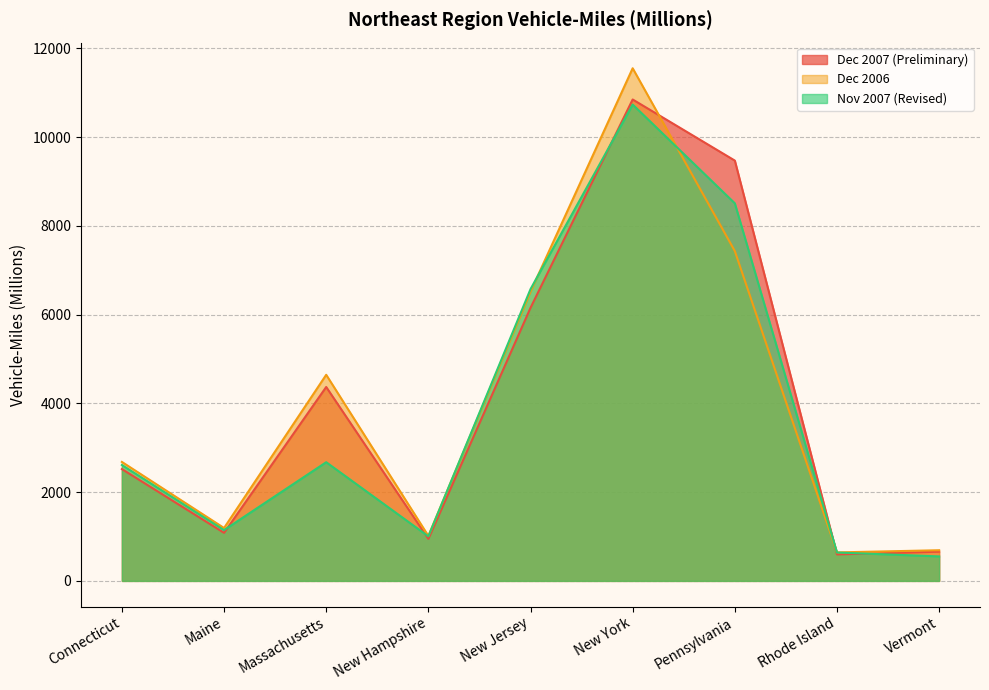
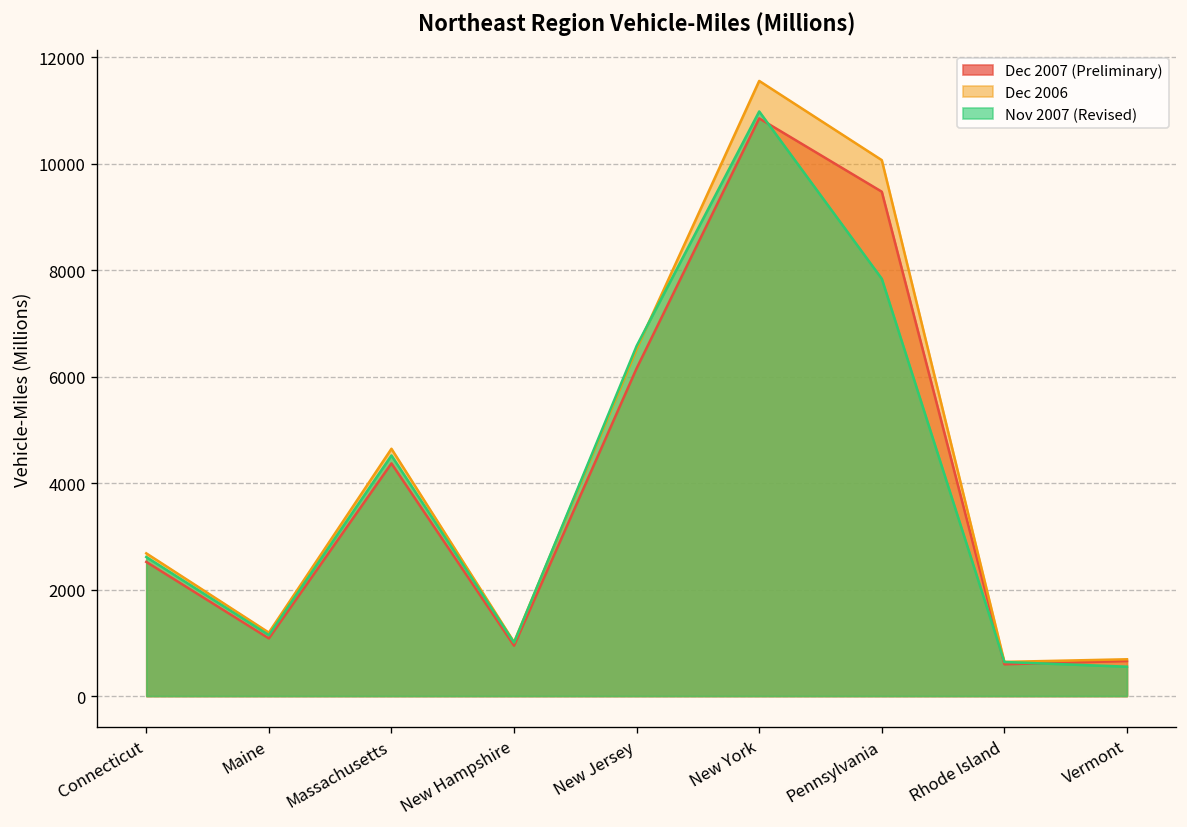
  {
    "Dec 2007 (Preliminary)": {
      "Connecticut": 2500,
      "Maine": 1100,
      "Massachusetts": 4400,
      "New Hampshire": 900,
      "New Jersey": 6200,
      "New York": 10900,
      "Pennsylvania": 9500
    },
    "Dec 2006": {
      "Connecticut": 2700,
      "Massachusetts": 4600,
      "New Jersey": 6500,
      "New York": 11600,
-     "Pennsylvania": 7400
+     "Pennsylvania": 10100
    },
    "Nov 2007 (Revised)": {
      "Connecticut": 2600,
-     "Massachusetts": 2700,
+     "Massachusetts": 4500,
      "New Jersey": 6600,
-     "New York": 10700,
-     "Pennsylvania": 8500,
+     "New York": 11000,
+     "Pennsylvania": 7800,
      "Vermont": 600
    }
  }
